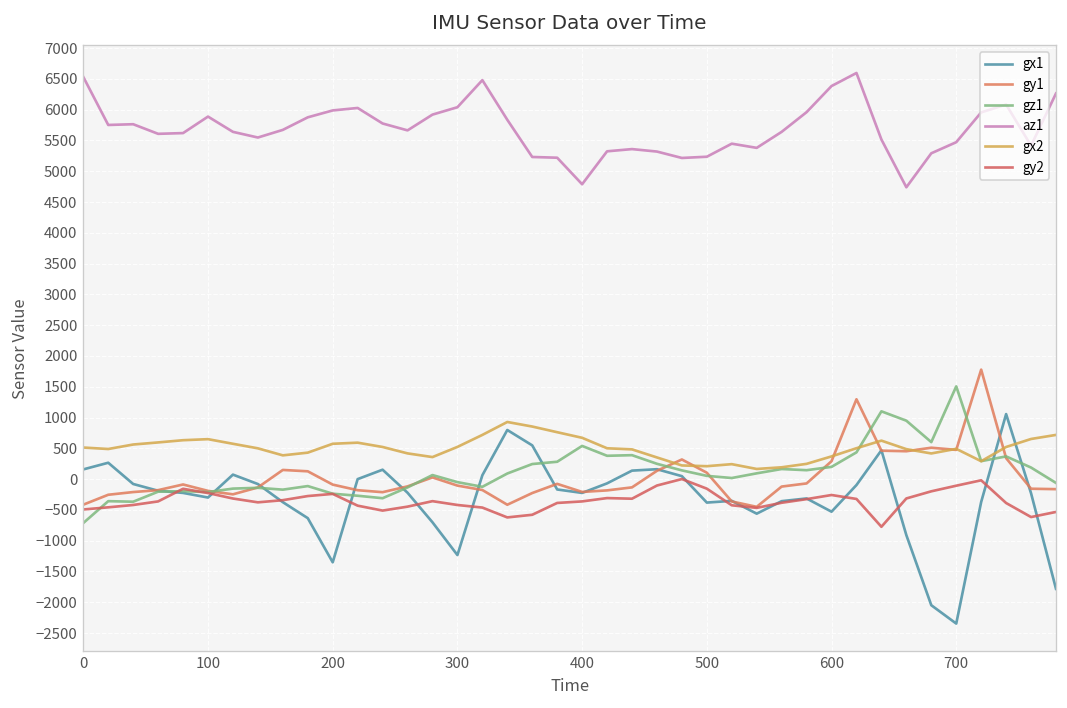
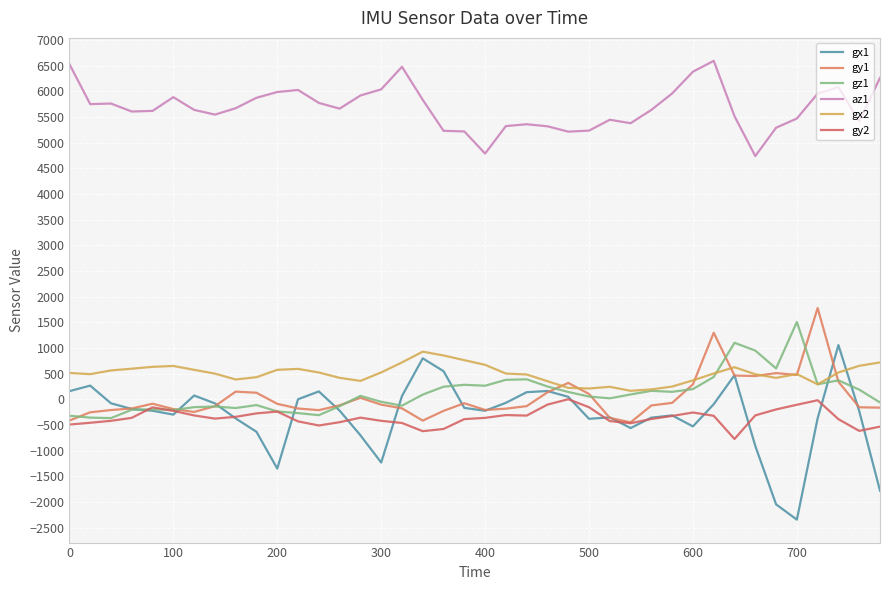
  {
    "gx1": {
      "0": 200,
      "100": -300,
      "200": -1400,
      "300": -1200,
      "500": -400,
      "600": -500,
      "700": -2300
    },
    "gz1": {
-     "0": -700,
+     "0": -300,
      "300": 0,
-     "400": 500,
+     "400": 300,
      "500": 100,
      "600": 200,
      "700": 1500
    },
    "az1": {
      "0": 6500,
      "100": 5900,
      "200": 6000,
      "300": 6000,
      "400": 4800,
      "500": 5200,
      "600": 6400,
      "700": 5500
    }
  }
